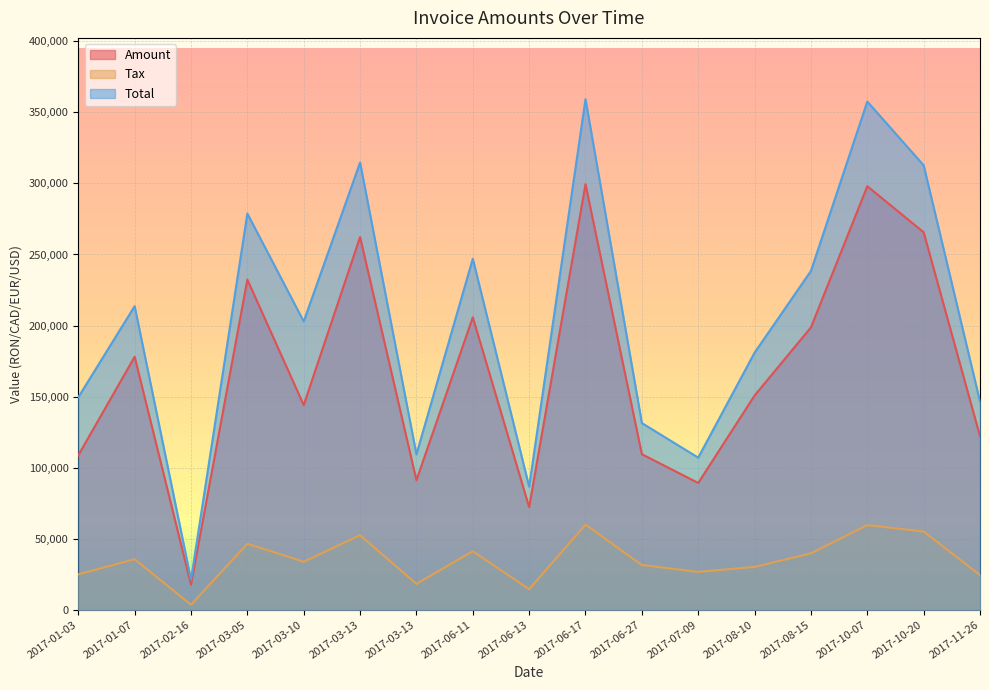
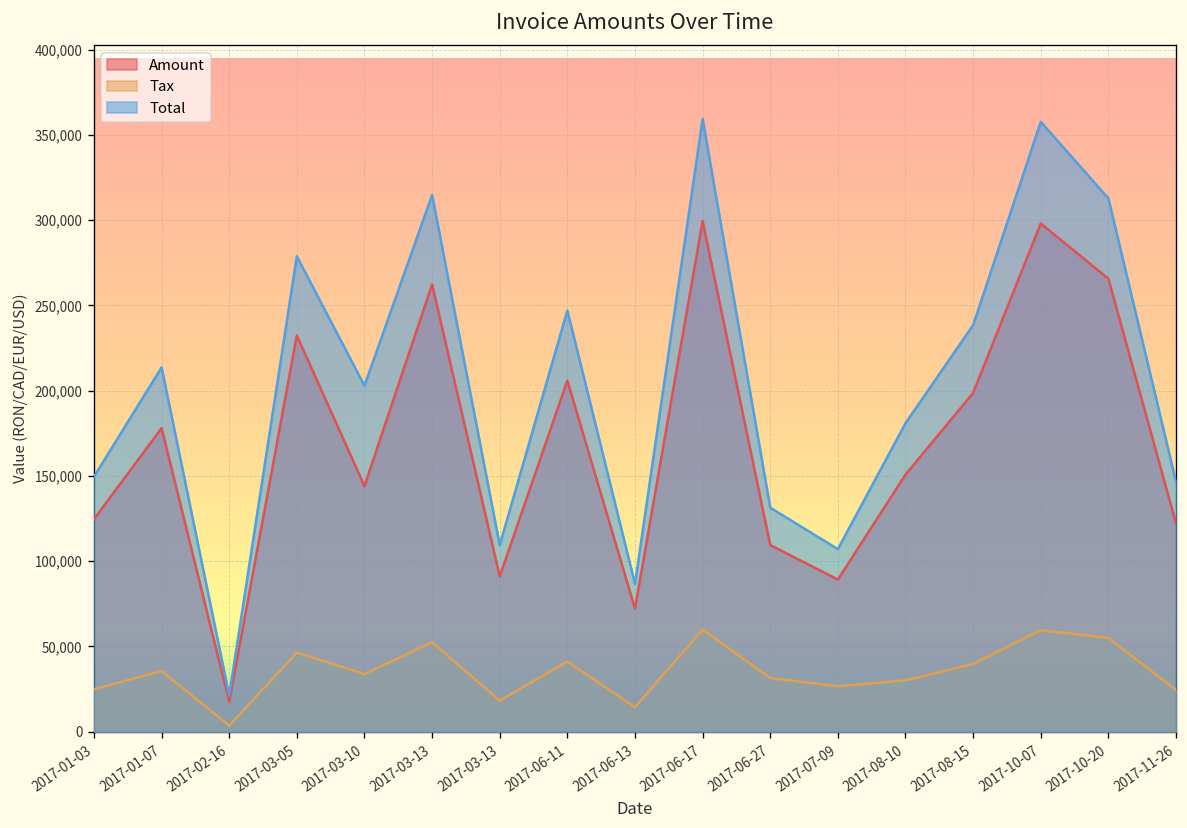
  {
    "Amount": {
-     "2017-01-03": "109,000",
+     "2017-01-03": "125,000",
      "2017-01-07": "178,000",
      "2017-02-16": "18,000",
      "2017-03-05": "232,000",
      "2017-03-10": "144,000",
      "2017-06-11": "206,000",
      "2017-06-13": "72,000",
      "2017-06-17": "299,000",
      "2017-06-27": "109,000",
      "2017-07-09": "89,000",
      "2017-08-10": "151,000",
      "2017-08-15": "199,000",
      "2017-10-07": "298,000",
      "2017-10-20": "266,000",
      "2017-11-26": "122,000"
    },
    "Tax": {
      "2017-01-03": "25,000",
      "2017-01-07": "36,000",
      "2017-02-16": "4,000",
      "2017-03-05": "46,000",
      "2017-03-10": "34,000",
      "2017-06-11": "41,000",
      "2017-06-13": "14,000",
      "2017-06-17": "60,000",
      "2017-06-27": "31,000",
      "2017-07-09": "27,000",
      "2017-08-10": "30,000",
      "2017-08-15": "40,000",
      "2017-10-07": "60,000",
      "2017-10-20": "55,000",
      "2017-11-26": "24,000"
    },
    "Total": {
      "2017-01-03": "150,000",
      "2017-01-07": "214,000",
      "2017-02-16": "21,000",
      "2017-03-05": "279,000",
      "2017-03-10": "203,000",
      "2017-06-11": "247,000",
      "2017-06-13": "87,000",
      "2017-06-17": "359,000",
      "2017-06-27": "131,000",
      "2017-07-09": "107,000",
      "2017-08-10": "181,000",
      "2017-08-15": "238,000",
      "2017-10-07": "358,000",
      "2017-10-20": "313,000",
      "2017-11-26": "147,000"
    }
  }
